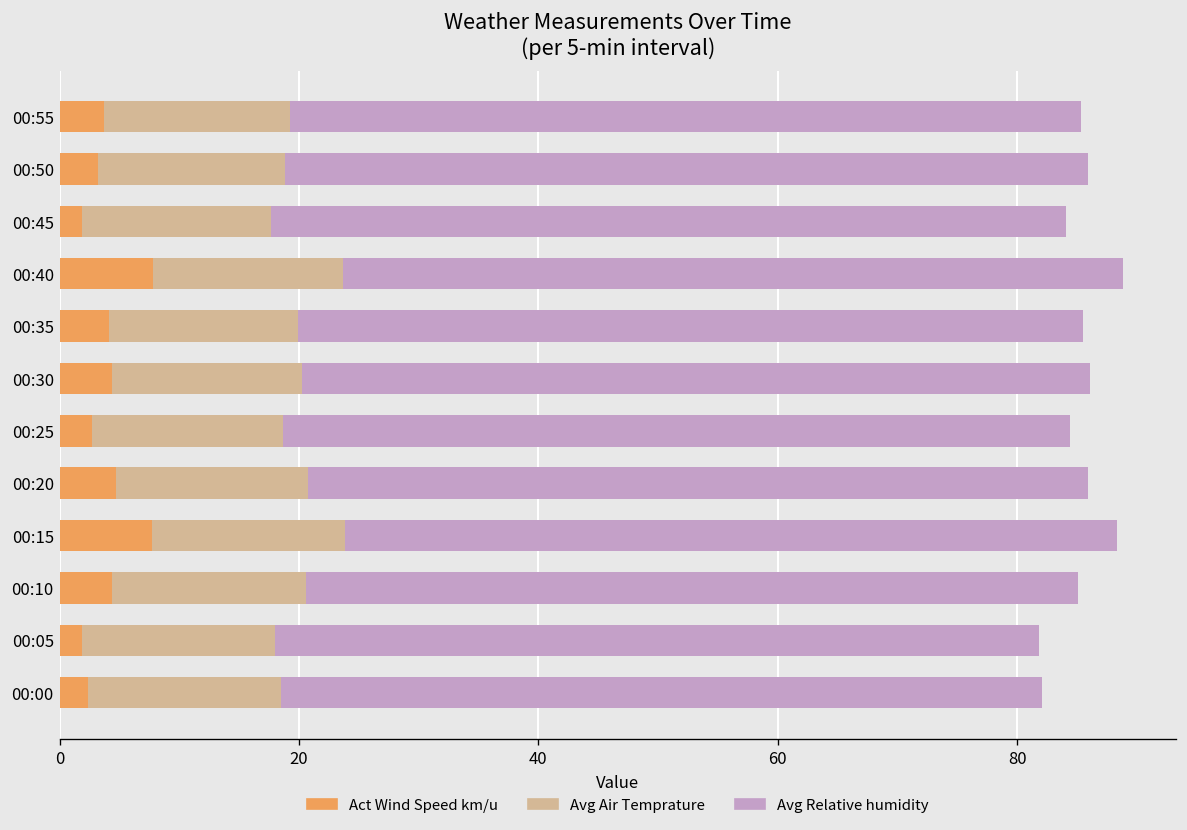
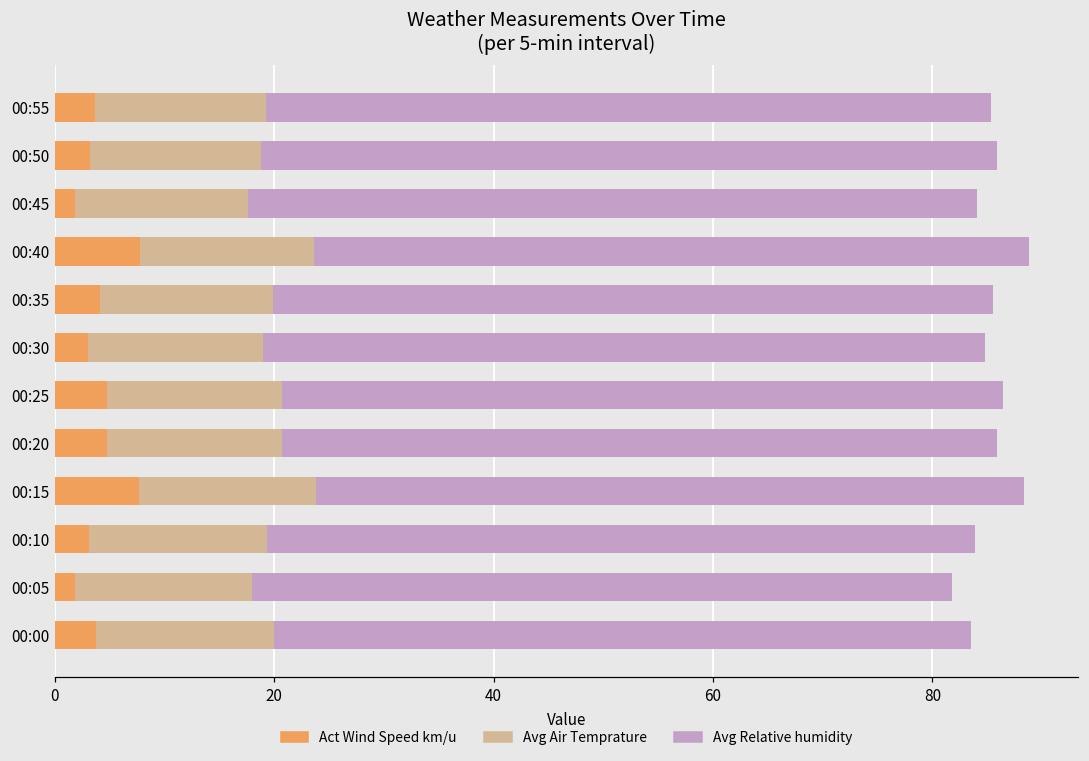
  {
    "Act Wind Speed km/u": {
      "00:55": 4,
      "00:50": 3,
      "00:45": 2,
      "00:40": 8,
      "00:35": 4,
-     "00:30": 4,
-     "00:25": 3,
+     "00:30": 3,
+     "00:25": 5,
      "00:20": 5,
      "00:15": 8,
-     "00:10": 4,
+     "00:10": 3,
      "00:05": 2,
-     "00:00": 2
+     "00:00": 4
    }
  }
